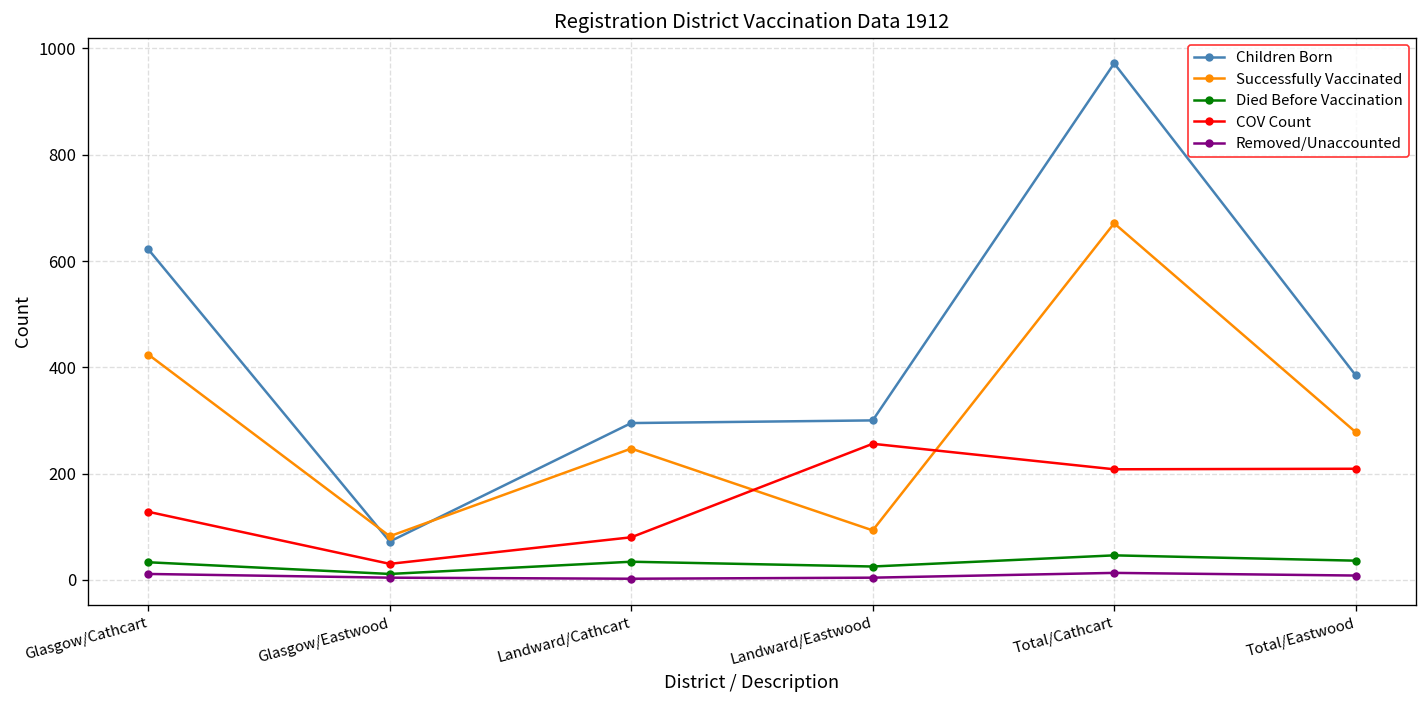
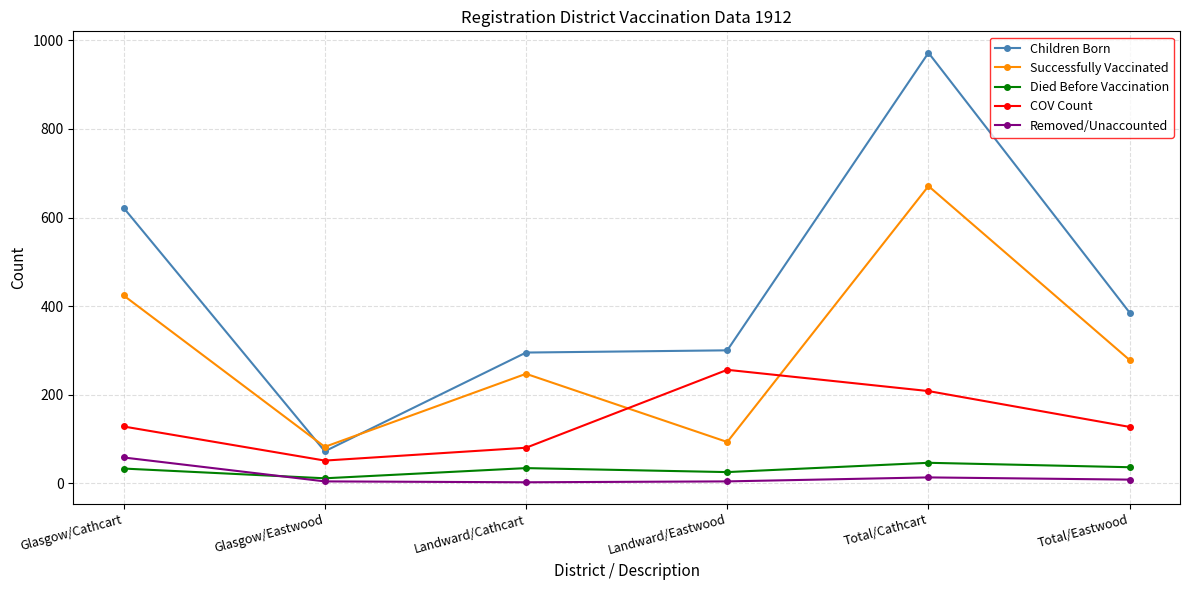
  {
    "Children Born": {
      "Glasgow/Cathcart": 620,
      "Glasgow/Eastwood": 70,
      "Landward/Cathcart": 300,
      "Landward/Eastwood": 300,
      "Total/Cathcart": 970,
      "Total/Eastwood": 390
    },
    "Successfully Vaccinated": {
      "Glasgow/Cathcart": 420,
      "Glasgow/Eastwood": 80,
      "Landward/Cathcart": 250,
      "Landward/Eastwood": 90,
      "Total/Cathcart": 670,
      "Total/Eastwood": 280
    },
    "Died Before Vaccination": {
      "Glasgow/Cathcart": 30,
      "Glasgow/Eastwood": 10,
      "Landward/Cathcart": 30,
      "Landward/Eastwood": 30,
      "Total/Cathcart": 50,
      "Total/Eastwood": 40
    },
    "COV Count": {
      "Glasgow/Cathcart": 130,
-     "Glasgow/Eastwood": 30,
+     "Glasgow/Eastwood": 50,
      "Landward/Cathcart": 80,
      "Landward/Eastwood": 260,
      "Total/Cathcart": 210,
-     "Total/Eastwood": 210
+     "Total/Eastwood": 130
    },
    "Removed/Unaccounted": {
-     "Glasgow/Cathcart": 10,
+     "Glasgow/Cathcart": 60,
      "Glasgow/Eastwood": 0,
      "Landward/Cathcart": 0,
      "Landward/Eastwood": 0,
      "Total/Cathcart": 10,
      "Total/Eastwood": 10
    }
  }
